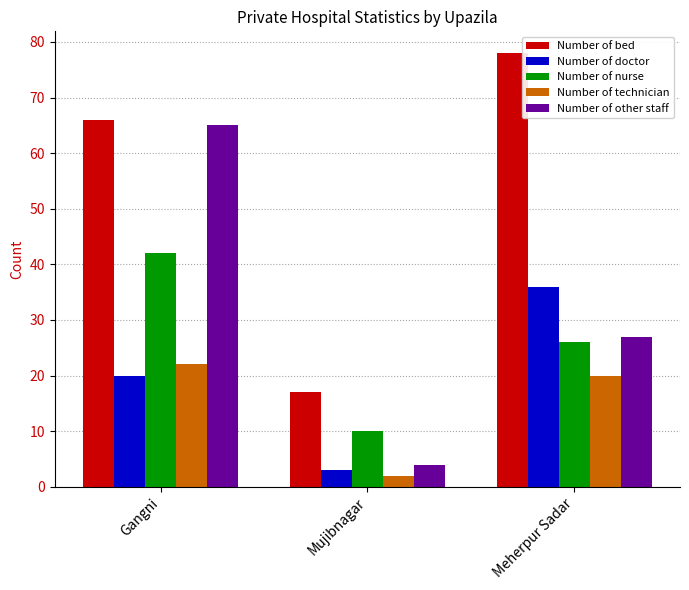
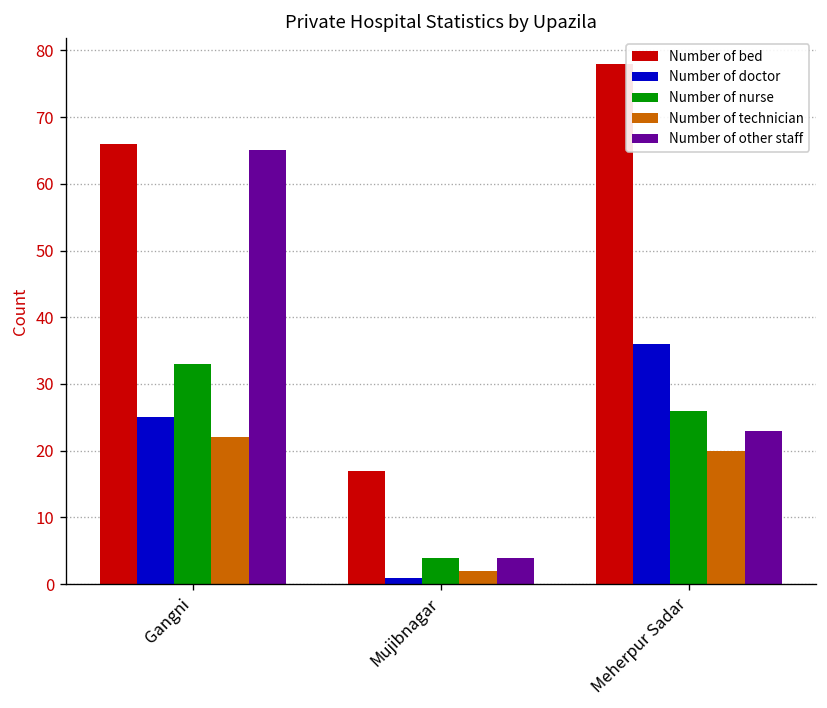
  {
    "Number of bed": {
      "Gangni": 66,
      "Mujibnagar": 17,
      "Meherpur Sadar": 78
    },
    "Number of doctor": {
-     "Gangni": 20,
-     "Mujibnagar": 3,
+     "Gangni": 25,
+     "Mujibnagar": 1,
      "Meherpur Sadar": 36
    },
    "Number of nurse": {
-     "Gangni": 42,
-     "Mujibnagar": 10,
+     "Gangni": 33,
+     "Mujibnagar": 4,
      "Meherpur Sadar": 26
    },
    "Number of technician": {
      "Gangni": 22,
      "Mujibnagar": 2,
      "Meherpur Sadar": 20
    },
    "Number of other staff": {
      "Gangni": 65,
      "Mujibnagar": 4,
-     "Meherpur Sadar": 27
+     "Meherpur Sadar": 23
    }
  }
